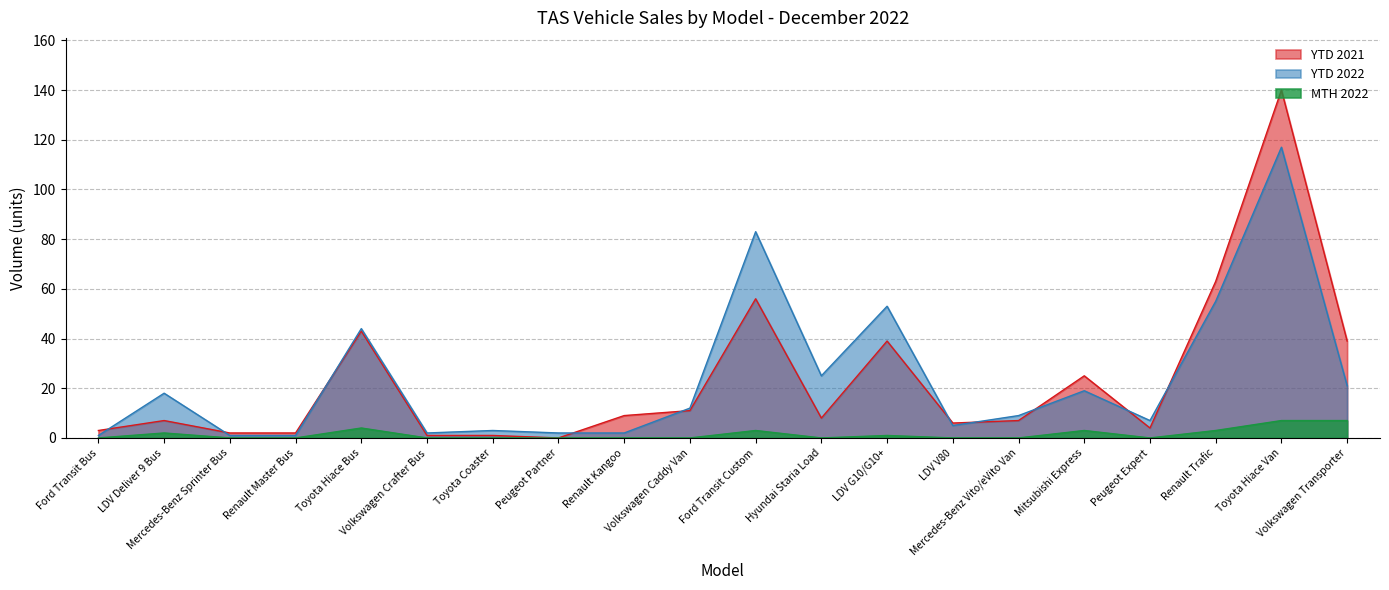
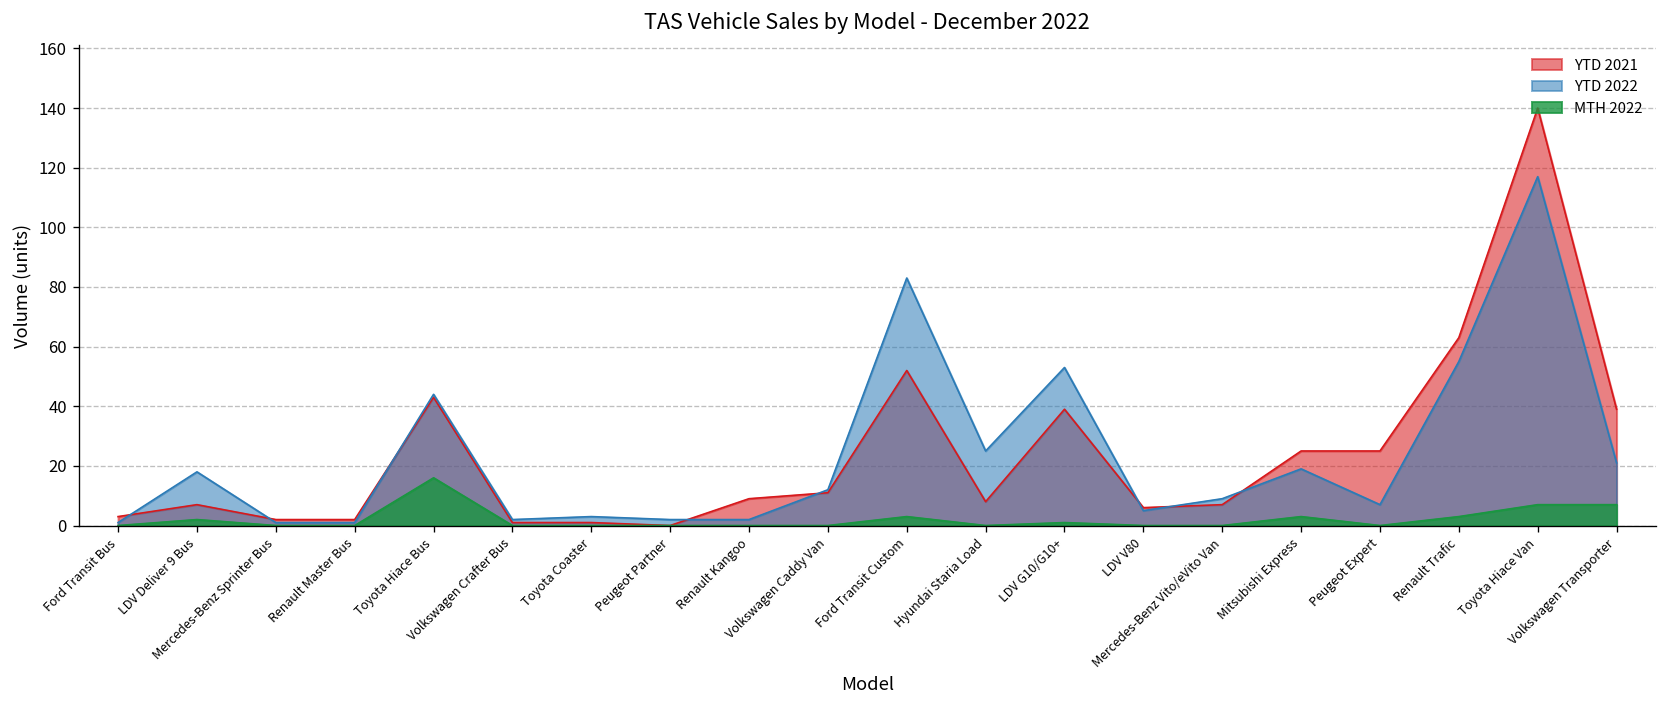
  {
    "YTD 2021": {
      "Ford Transit Bus": 3,
      "LDV Deliver 9 Bus": 7,
      "Renault Kangoo": 9,
-     "Ford Transit Custom": 56,
+     "Ford Transit Custom": 52,
      "Hyundai Staria Load": 8,
      "LDV G10/G10+": 39,
      "Mercedes-Benz Vito/eVito Van": 7,
      "Mitsubishi Express": 25,
-     "Peugeot Expert": 4,
+     "Peugeot Expert": 25,
      "Renault Trafic": 63,
      "Toyota Hiace Van": 140,
      "Volkswagen Transporter": 39
    },
    "YTD 2022": {
      "LDV Deliver 9 Bus": 18,
      "Toyota Coaster": 3,
      "Peugeot Partner": 2,
      "Renault Kangoo": 2,
      "Ford Transit Custom": 83,
      "Hyundai Staria Load": 25,
      "LDV G10/G10+": 53,
      "Mercedes-Benz Vito/eVito Van": 9,
      "Mitsubishi Express": 19,
      "Peugeot Expert": 7,
      "Renault Trafic": 55,
      "Toyota Hiace Van": 117,
      "Volkswagen Transporter": 21
    },
    "MTH 2022": {
      "LDV Deliver 9 Bus": 2,
-     "Toyota Hiace Bus": 4,
+     "Toyota Hiace Bus": 16,
      "Renault Kangoo": 0,
      "Volkswagen Caddy Van": 0,
      "Ford Transit Custom": 3,
      "Hyundai Staria Load": 0,
      "LDV G10/G10+": 1,
      "LDV V80": 0,
      "Mercedes-Benz Vito/eVito Van": 0,
      "Mitsubishi Express": 3,
      "Peugeot Expert": 0,
      "Renault Trafic": 3,
      "Toyota Hiace Van": 7,
      "Volkswagen Transporter": 7
    }
  }
